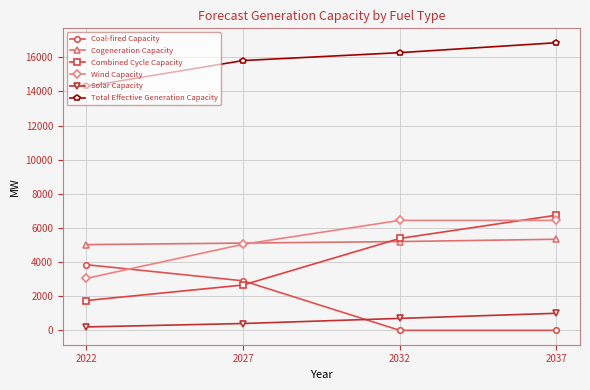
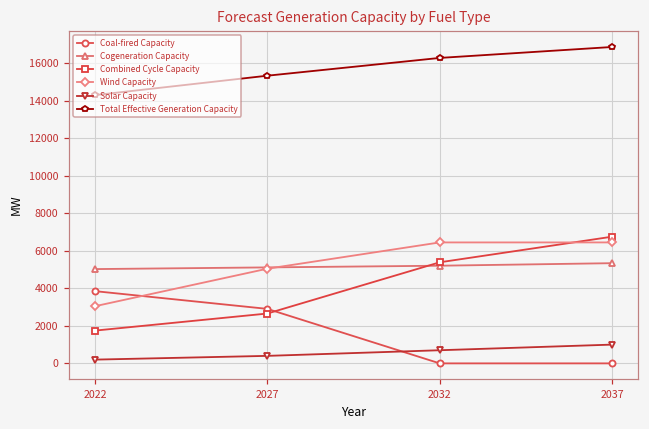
  {
    "Total Effective Generation Capacity": {
-     "2027": 15800,
+     "2027": 15300,
      "2032": 16300,
      "2037": 16900
    }
  }
